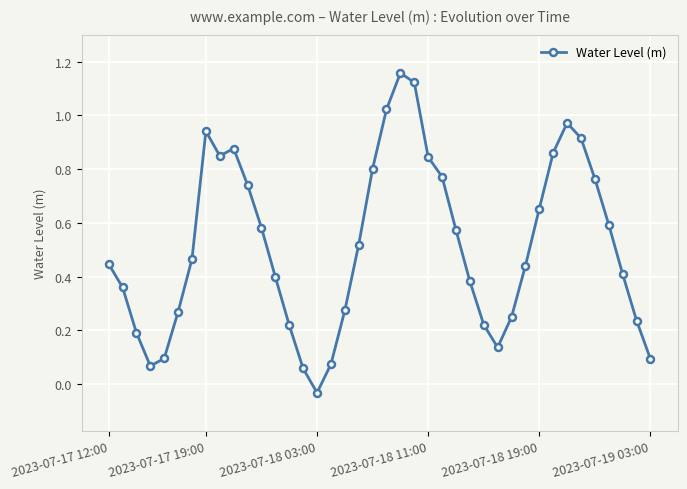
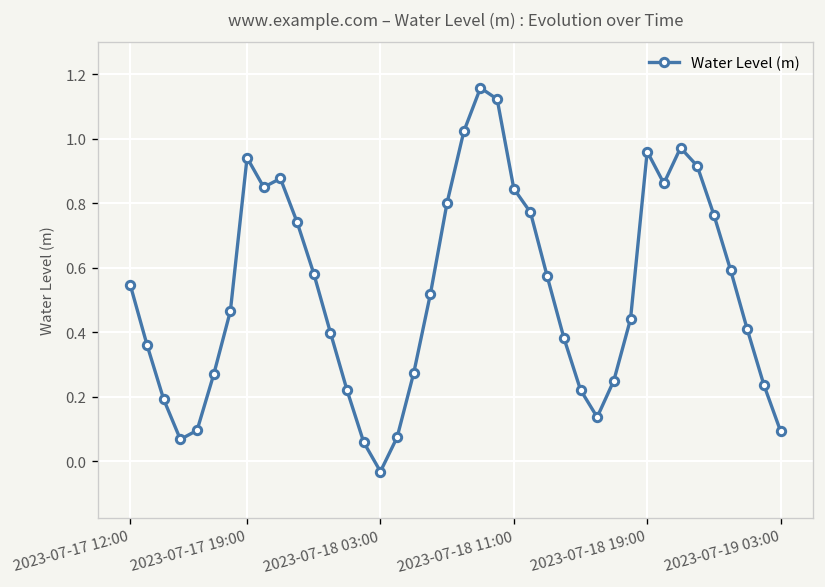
  {
-   "2023-07-17 12:00": 0.45,
+   "2023-07-17 12:00": 0.55,
    "2023-07-17 19:00": 0.94,
    "2023-07-18 03:00": -0.03,
    "2023-07-18 11:00": 0.84,
-   "2023-07-18 19:00": 0.65,
+   "2023-07-18 19:00": 0.96,
    "2023-07-19 03:00": 0.09
  }
